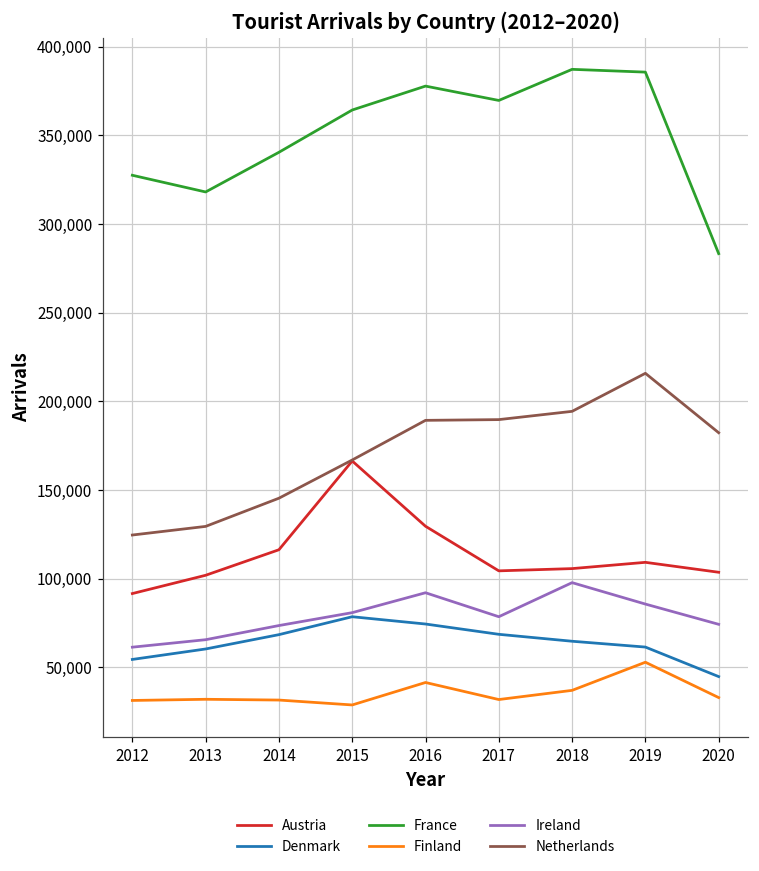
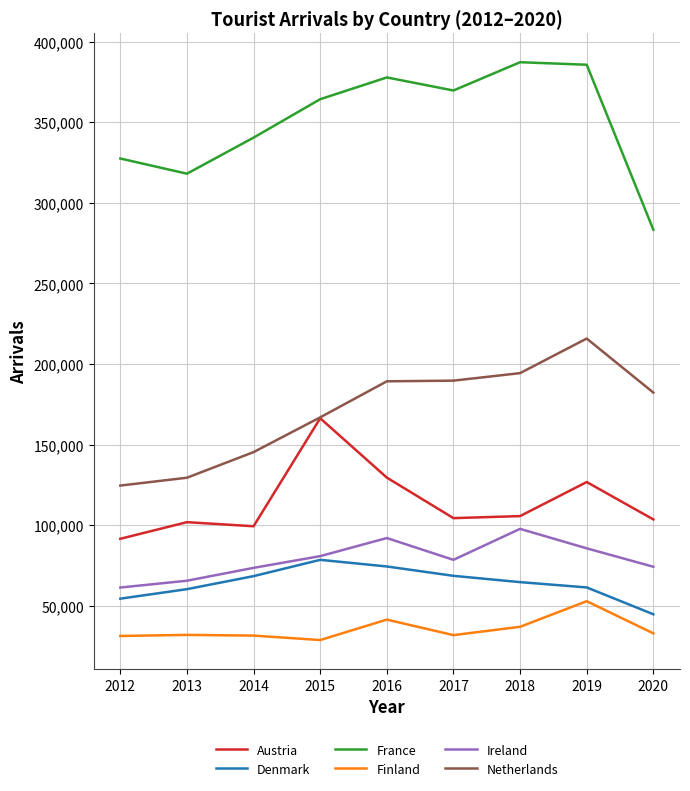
  {
    "Austria": {
      "2012": "92,000",
      "2013": "102,000",
-     "2014": "116,000",
+     "2014": "99,000",
      "2016": "130,000",
      "2017": "104,000",
      "2018": "106,000",
-     "2019": "109,000",
+     "2019": "127,000",
      "2020": "104,000"
    },
    "Denmark": {
      "2012": "54,000",
      "2013": "60,000",
      "2014": "68,000",
      "2015": "78,000",
      "2016": "74,000",
      "2017": "69,000",
      "2018": "65,000",
      "2019": "61,000",
      "2020": "45,000"
    },
    "France": {
      "2012": "327,000",
      "2013": "318,000",
      "2014": "340,000",
      "2015": "364,000",
      "2016": "378,000",
      "2017": "370,000",
      "2018": "387,000",
      "2019": "386,000",
      "2020": "283,000"
    },
    "Finland": {
      "2012": "31,000",
      "2013": "32,000",
      "2014": "32,000",
      "2015": "29,000",
      "2016": "41,000",
      "2017": "32,000",
      "2018": "37,000",
      "2019": "53,000",
      "2020": "33,000"
    },
    "Ireland": {
      "2012": "61,000",
      "2013": "66,000",
      "2014": "74,000",
      "2015": "81,000",
      "2016": "92,000",
      "2017": "78,000",
      "2018": "98,000",
      "2019": "86,000",
      "2020": "74,000"
    },
    "Netherlands": {
      "2012": "125,000",
      "2013": "129,000",
      "2014": "145,000",
      "2016": "189,000",
      "2017": "190,000",
      "2018": "194,000",
      "2019": "216,000",
      "2020": "182,000"
    }
  }
